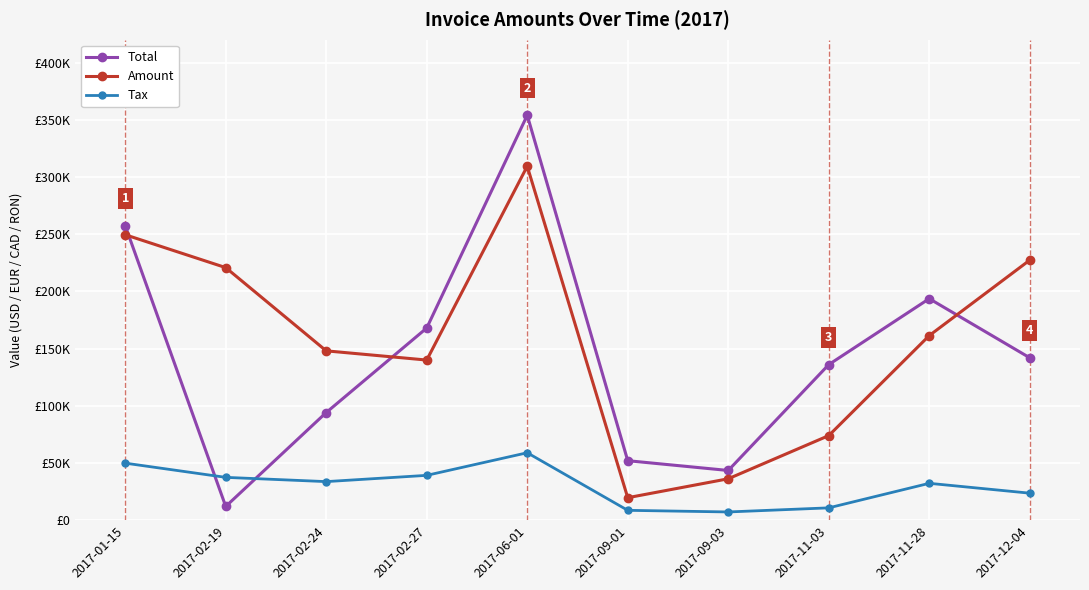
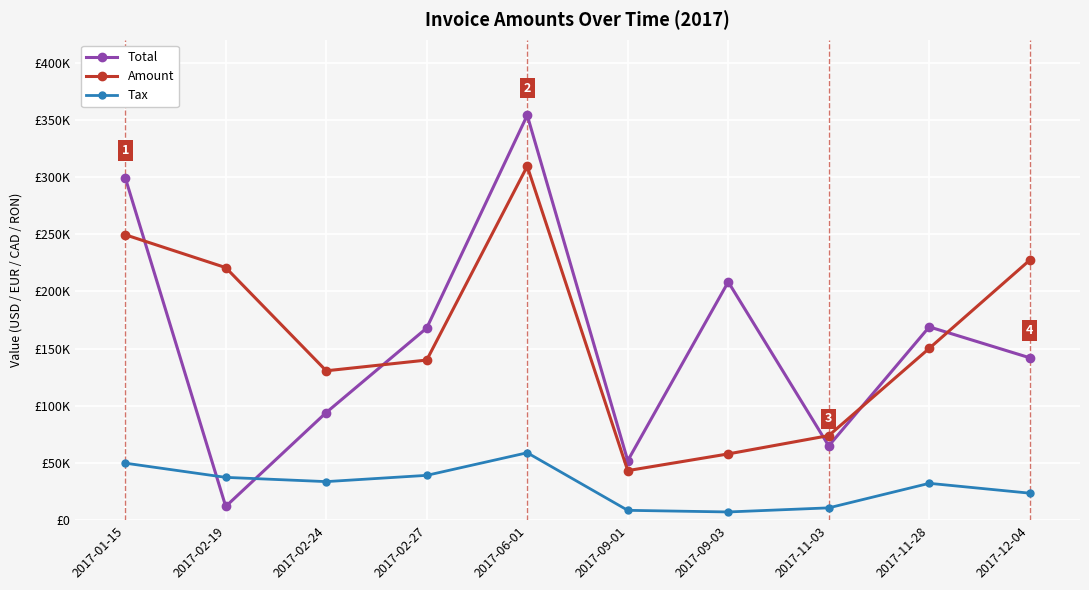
  {
    "Total": {
-     "2017-01-15": "£257000",
+     "2017-01-15": "£299000",
      "2017-02-19": "£12000",
      "2017-02-24": "£94000",
      "2017-02-27": "£168000",
      "2017-09-01": "£52000",
-     "2017-09-03": "£44000",
-     "2017-11-03": "£136000",
-     "2017-11-28": "£194000"
+     "2017-09-03": "£208000",
+     "2017-11-03": "£65000",
+     "2017-11-28": "£169000"
    },
    "Amount": {
      "2017-01-15": "£250000",
      "2017-02-19": "£221000",
-     "2017-02-24": "£148000",
+     "2017-02-24": "£131000",
      "2017-02-27": "£140000",
      "2017-06-01": "£309000",
-     "2017-09-01": "£20000",
-     "2017-09-03": "£36000",
+     "2017-09-01": "£43000",
+     "2017-09-03": "£58000",
      "2017-11-03": "£74000",
-     "2017-11-28": "£161000",
+     "2017-11-28": "£150000",
      "2017-12-04": "£227000"
    },
    "Tax": {
      "2017-01-15": "£50000",
      "2017-02-19": "£37000",
      "2017-02-24": "£34000",
      "2017-02-27": "£39000",
      "2017-06-01": "£59000",
      "2017-09-01": "£9000",
      "2017-09-03": "£7000",
      "2017-11-03": "£11000",
      "2017-11-28": "£32000",
      "2017-12-04": "£24000"
    }
  }
